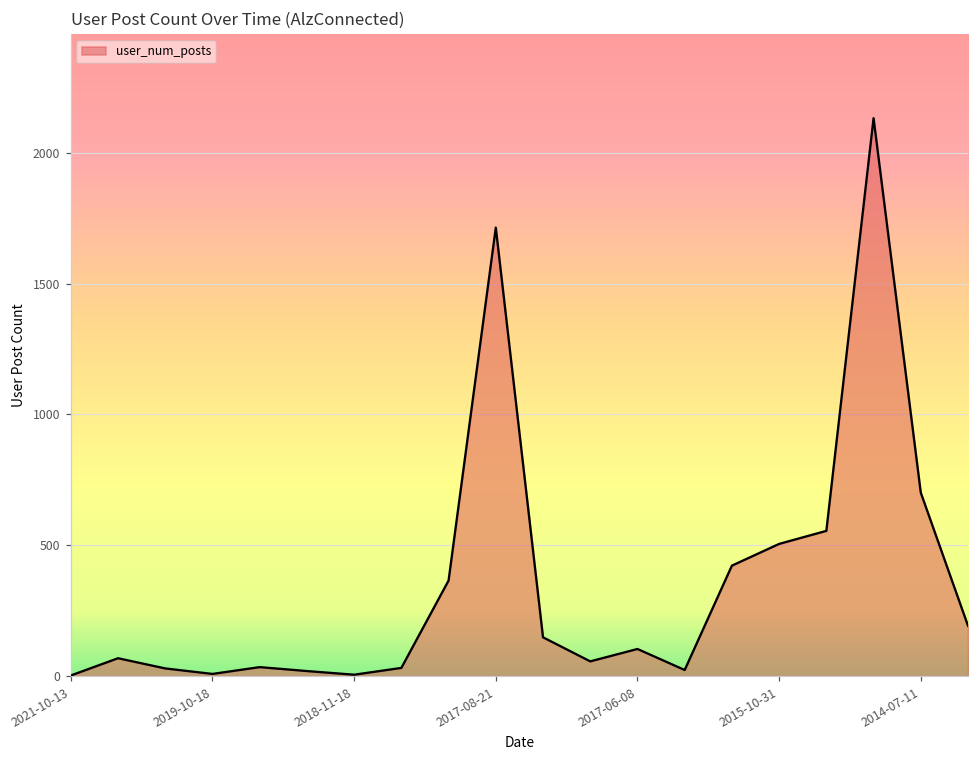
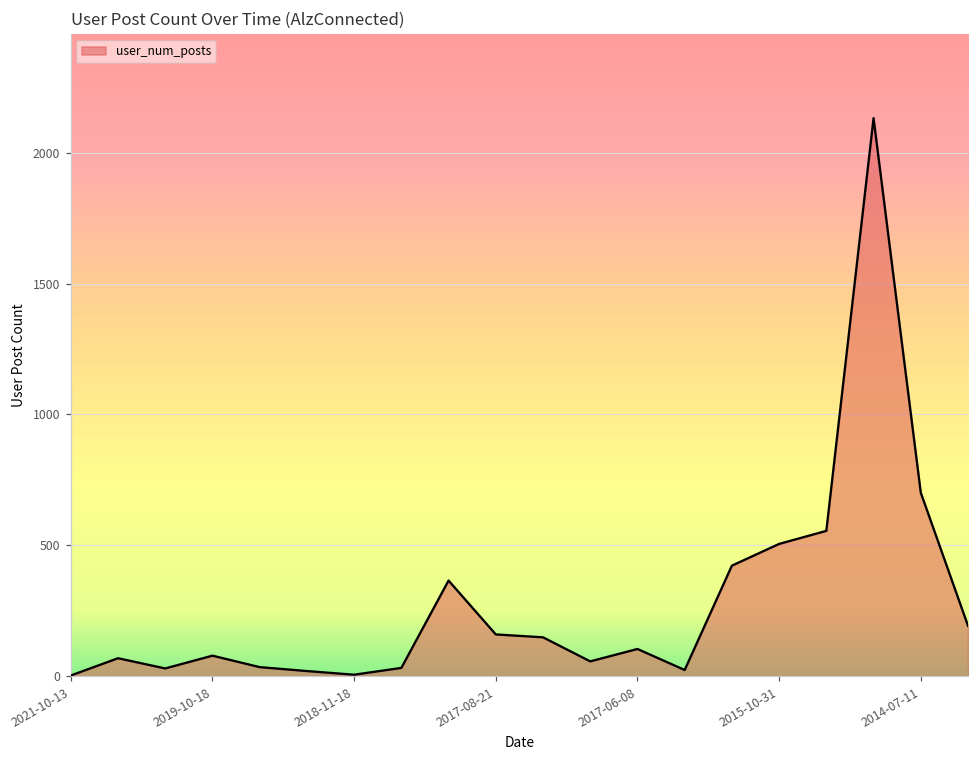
  {
    "2021-10-13": 0,
-   "2019-10-18": 10,
+   "2019-10-18": 80,
    "2018-11-18": 10,
-   "2017-08-21": 1710,
+   "2017-08-21": 160,
    "2017-06-08": 100,
    "2015-10-31": 510,
    "2014-07-11": 700
  }
